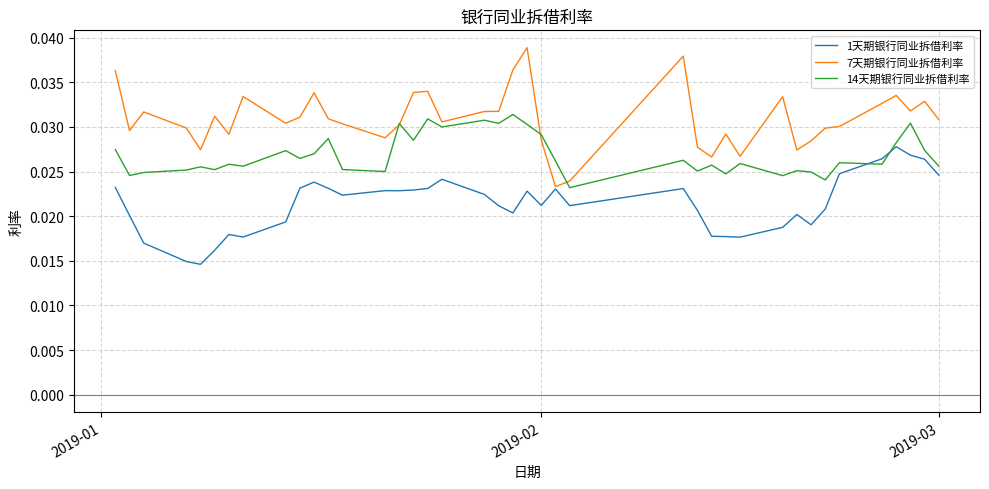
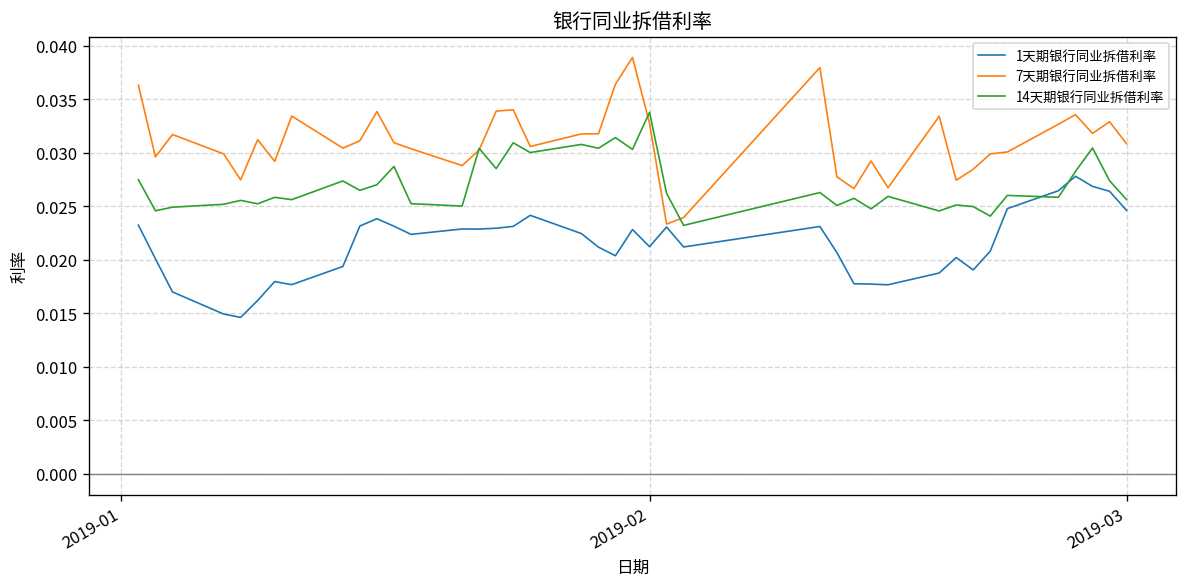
  {
    "1天期银行同业拆借利率": {
      "2019-02": 0.021,
      "2019-03": 0.025
    },
    "7天期银行同业拆借利率": {
-     "2019-02": 0.029,
+     "2019-02": 0.033,
      "2019-03": 0.031
    },
    "14天期银行同业拆借利率": {
-     "2019-02": 0.029,
+     "2019-02": 0.034,
      "2019-03": 0.026
    }
  }
